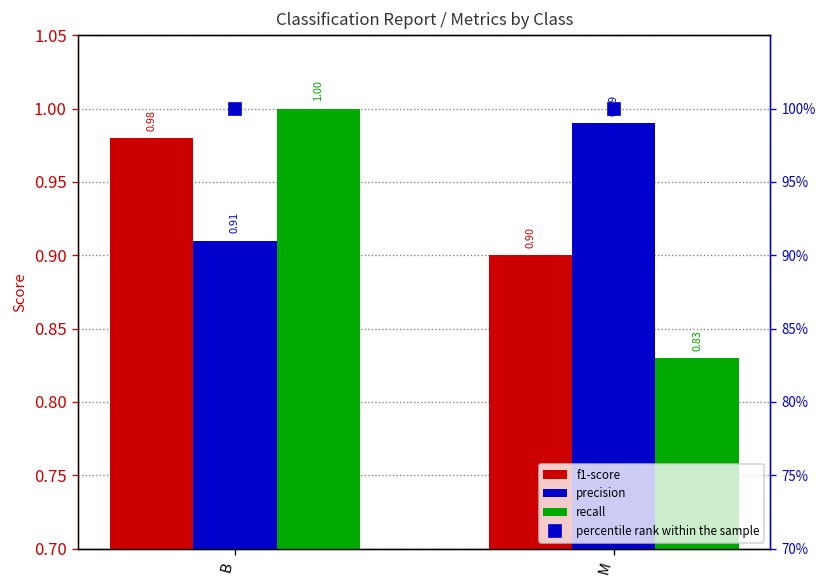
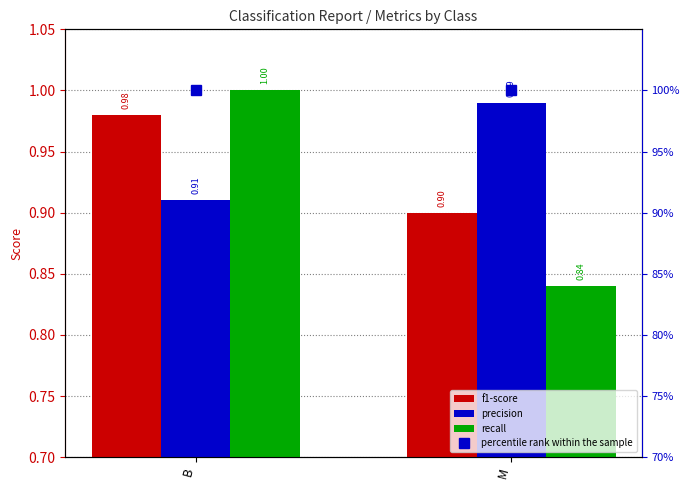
  {
    "f1-score": {
      "B": 0.98,
      "M": 0.90
    },
    "recall": {
      "B": 1.00,
-     "M": 0.83
+     "M": 0.84
    }
  }
